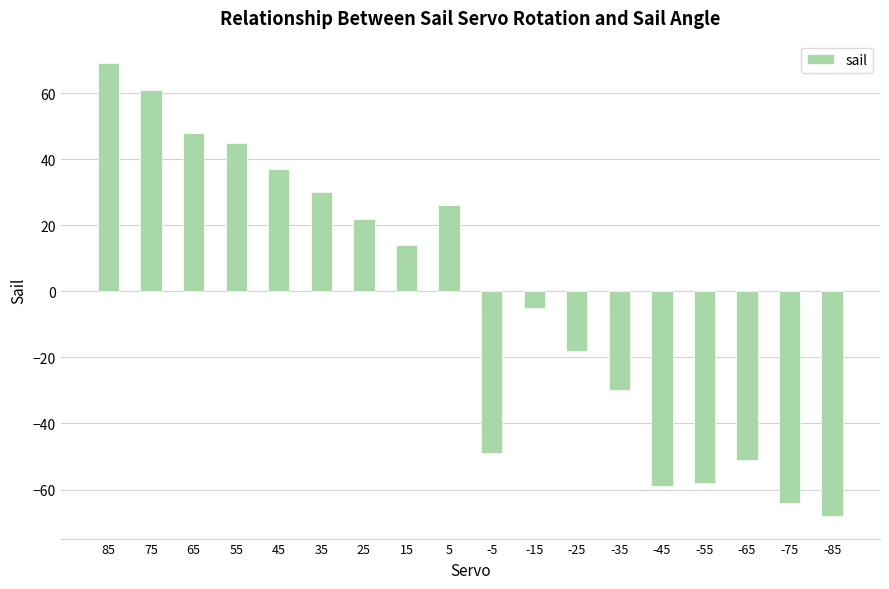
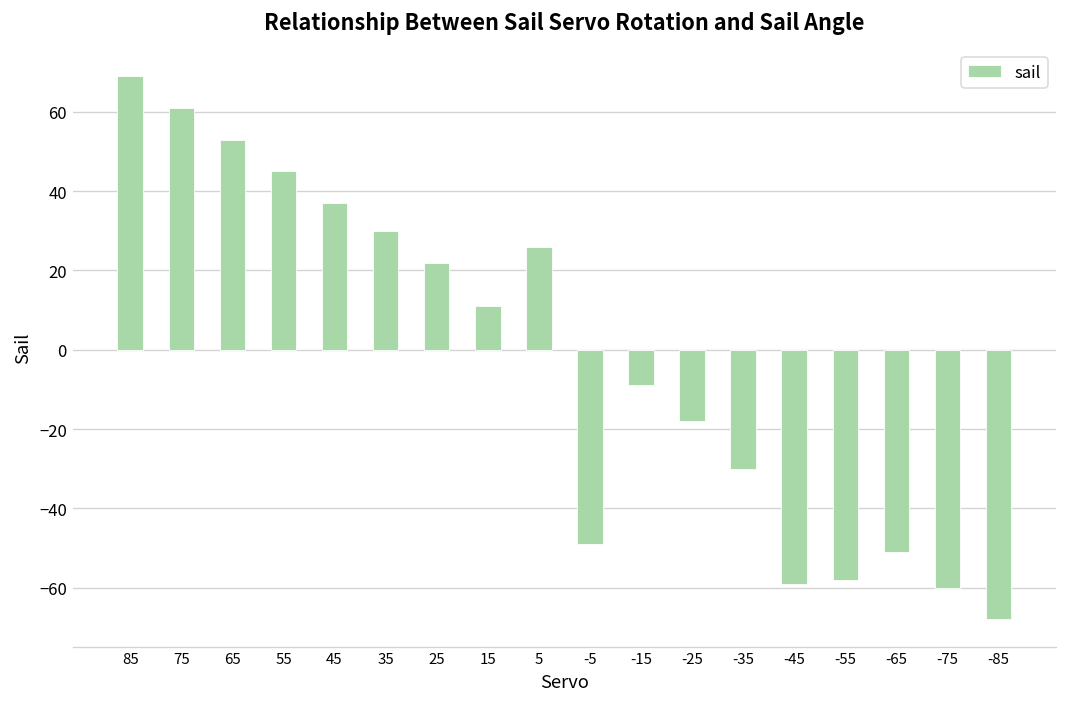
  {
    "85": 69,
    "75": 61,
-   "65": 48,
+   "65": 53,
    "55": 45,
    "45": 37,
    "35": 30,
    "25": 22,
-   "15": 14,
+   "15": 11,
    "5": 26,
    "-5": -49,
-   "-15": -5,
+   "-15": -9,
    "-25": -18,
    "-35": -30,
    "-45": -59,
    "-55": -58,
    "-65": -51,
-   "-75": -64,
+   "-75": -60,
    "-85": -68
  }
